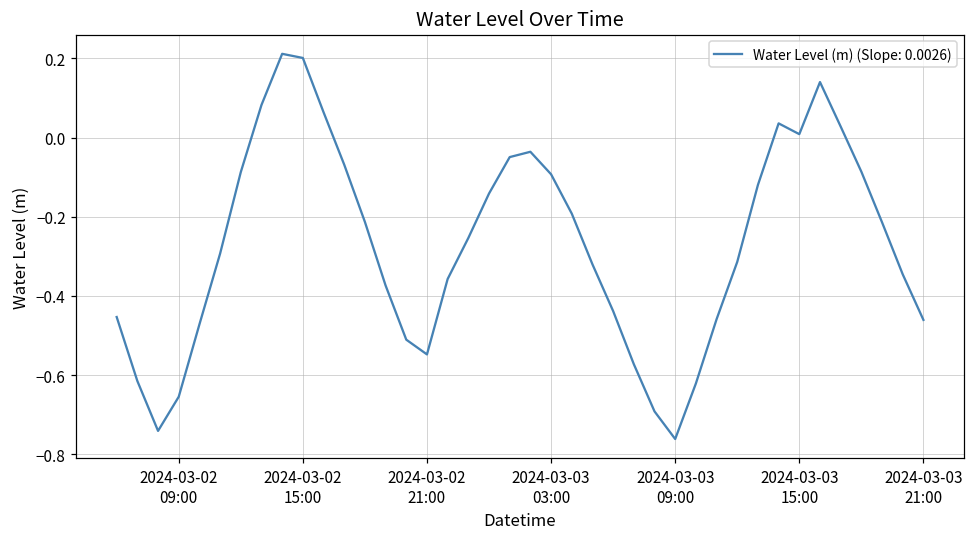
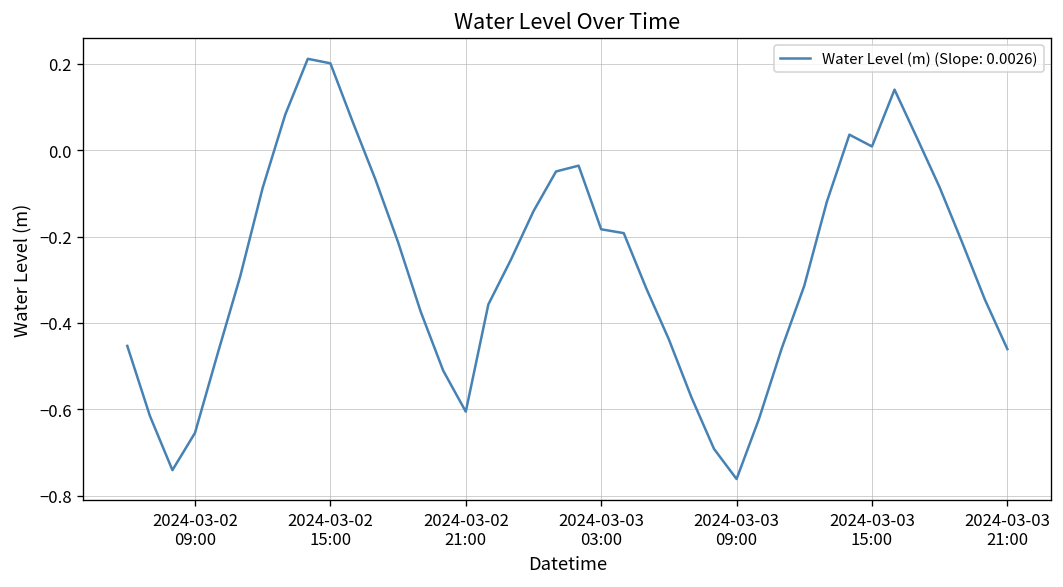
  {
    "2024-03-02 09:00": -0.65,
    "2024-03-02 15:00": 0.20,
-   "2024-03-02 21:00": -0.55,
-   "2024-03-03 03:00": -0.09,
+   "2024-03-02 21:00": -0.61,
+   "2024-03-03 03:00": -0.18,
    "2024-03-03 09:00": -0.76,
    "2024-03-03 15:00": 0.01,
    "2024-03-03 21:00": -0.46
  }
